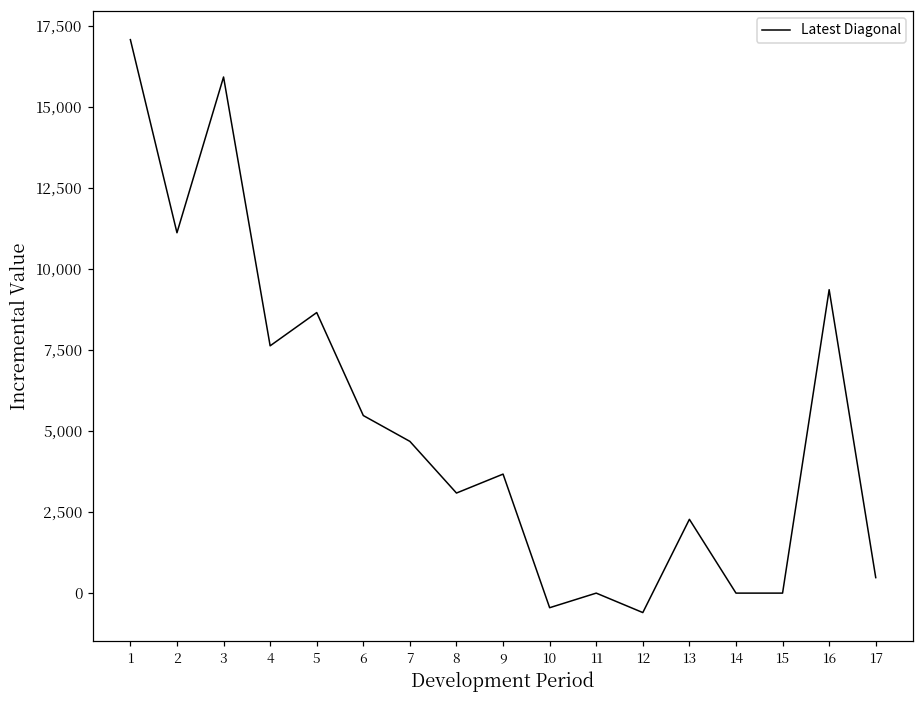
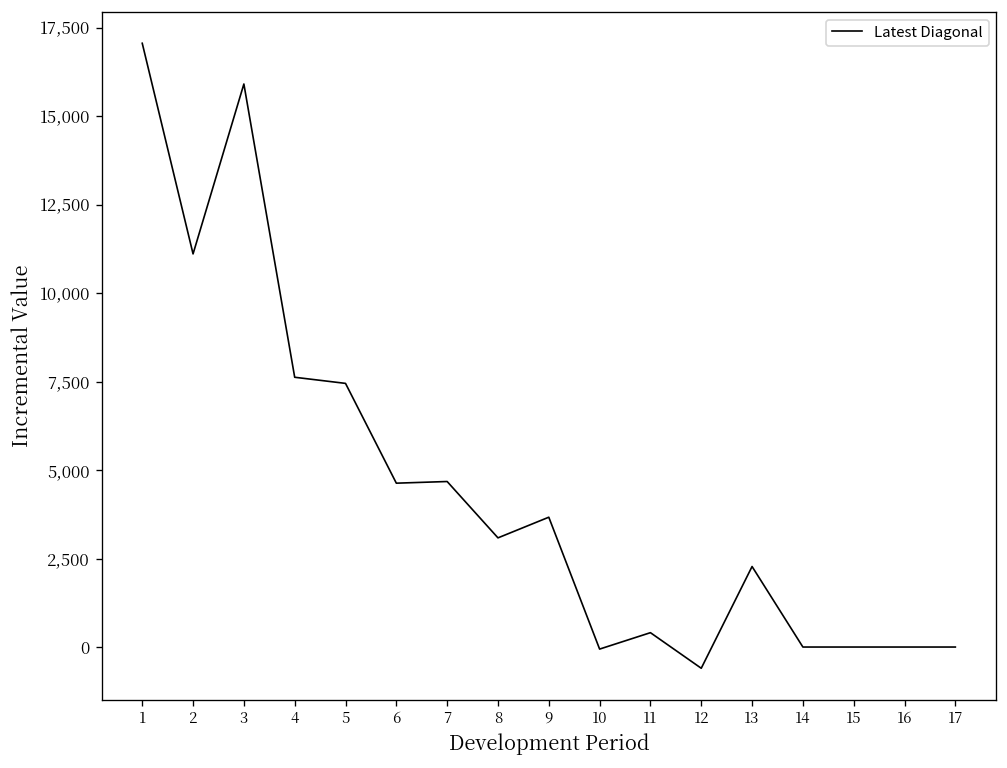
  {
    "1": "17,100",
    "2": "11,100",
    "3": "15,900",
    "4": "7,600",
-   "5": "8,700",
-   "6": "5,500",
+   "5": "7,500",
+   "6": "4,600",
    "7": "4,700",
    "8": "3,100",
    "9": "3,700",
-   "10": "-500",
-   "11": "0",
+   "10": "-100",
+   "11": "400",
    "12": "-600",
    "13": "2,300",
    "14": "0",
    "15": "0",
-   "16": "9,400",
-   "17": "500"
+   "16": "0",
+   "17": "0"
  }
